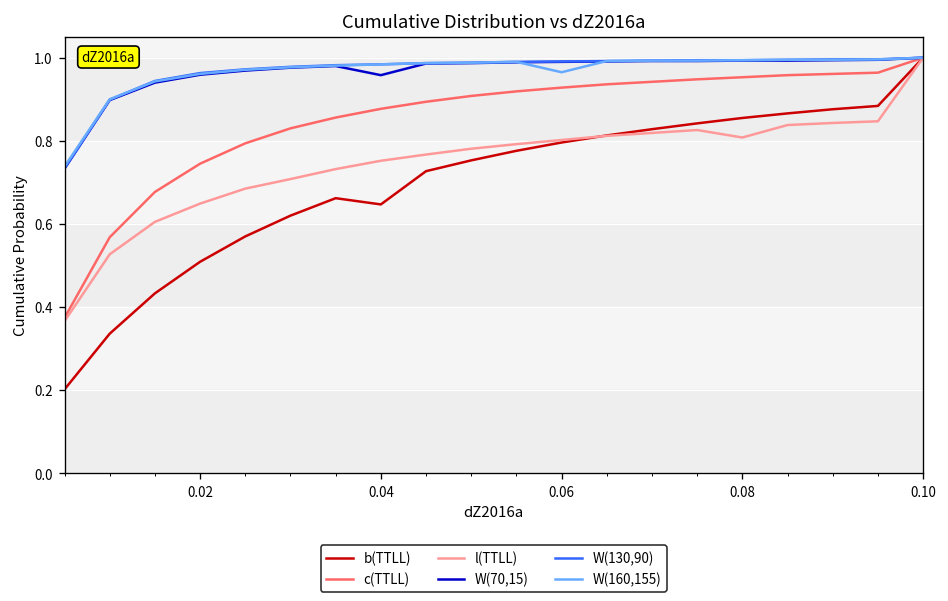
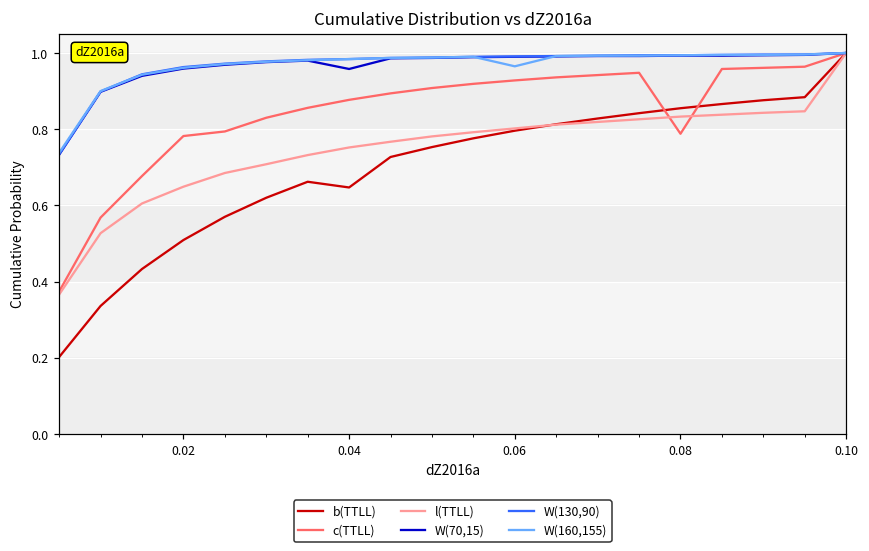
  {
    "b(TTLL)": {
      "0.02": 0.51,
      "0.04": 0.65,
      "0.08": 0.86
    },
    "c(TTLL)": {
-     "0.02": 0.75,
+     "0.02": 0.78,
      "0.04": 0.88,
      "0.06": 0.93,
-     "0.08": 0.95
+     "0.08": 0.79
    },
    "l(TTLL)": {
      "0.02": 0.65,
      "0.04": 0.75,
-     "0.08": 0.81
+     "0.08": 0.83
    },
    "W(70,15)": {
      "0.04": 0.96
    },
    "W(160,155)": {
      "0.06": 0.97
    }
  }
